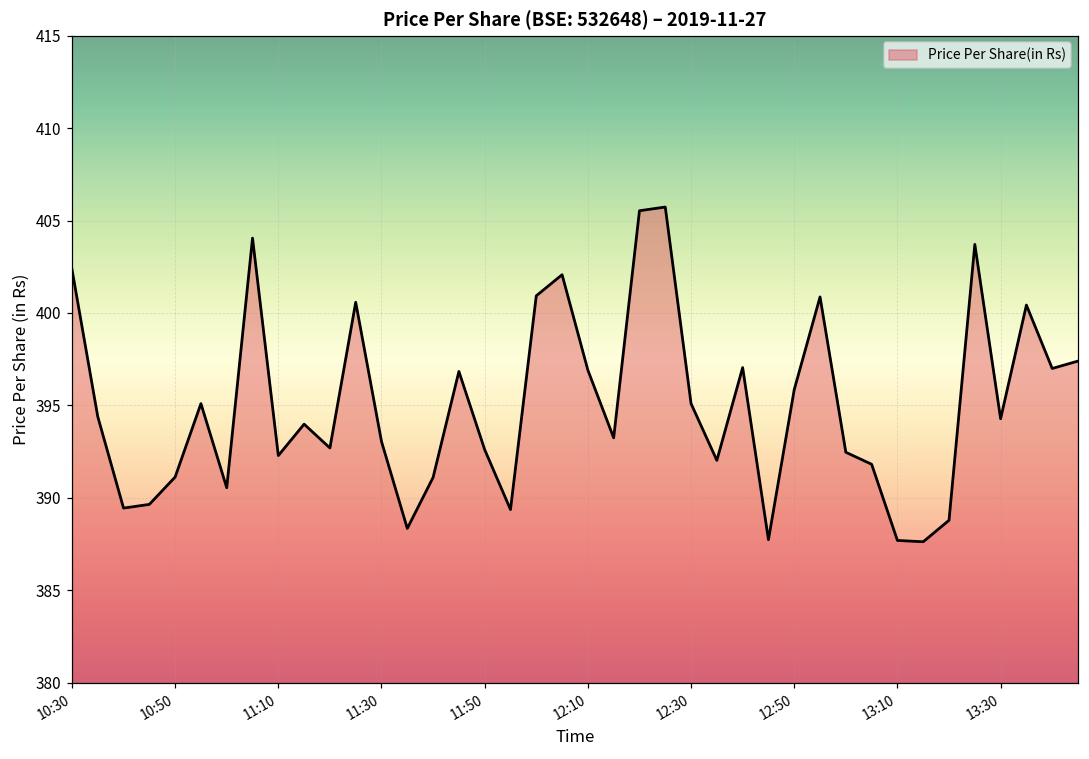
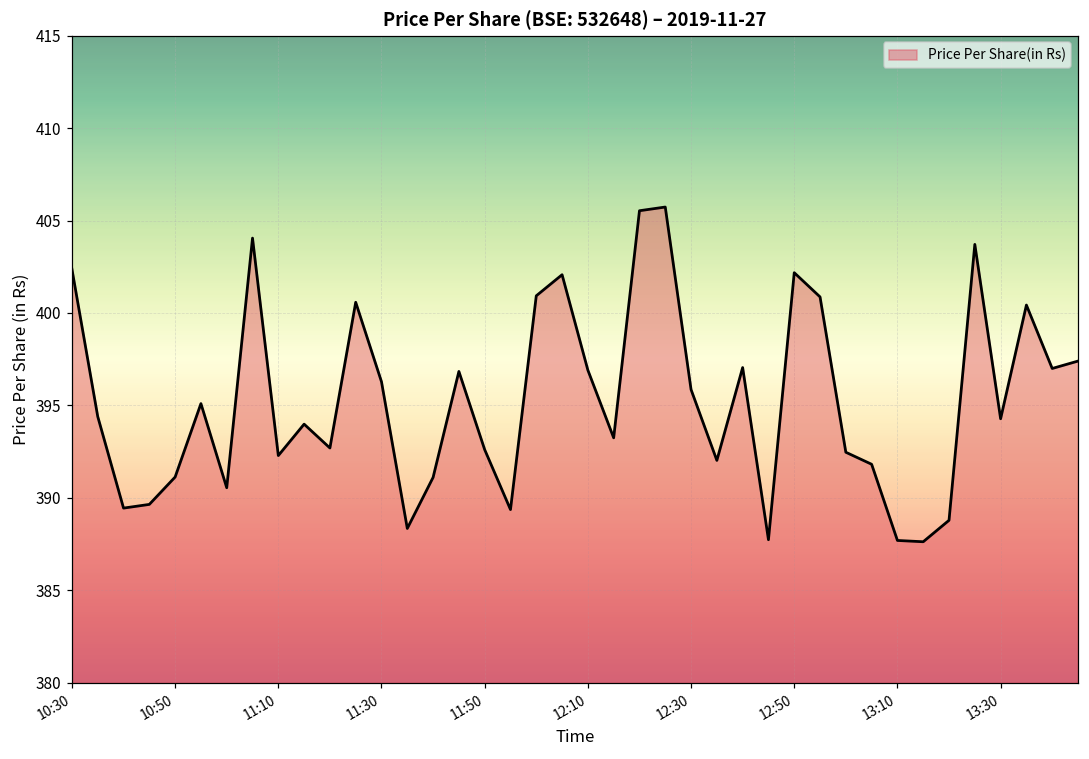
  {
    "10:30": 402.4,
    "10:50": 391.1,
    "11:10": 392.3,
-   "11:30": 393.1,
+   "11:30": 396.3,
    "11:50": 392.6,
    "12:10": 396.9,
-   "12:30": 395.1,
-   "12:50": 395.9,
+   "12:30": 395.9,
+   "12:50": 402.2,
    "13:10": 387.7,
    "13:30": 394.3
  }
